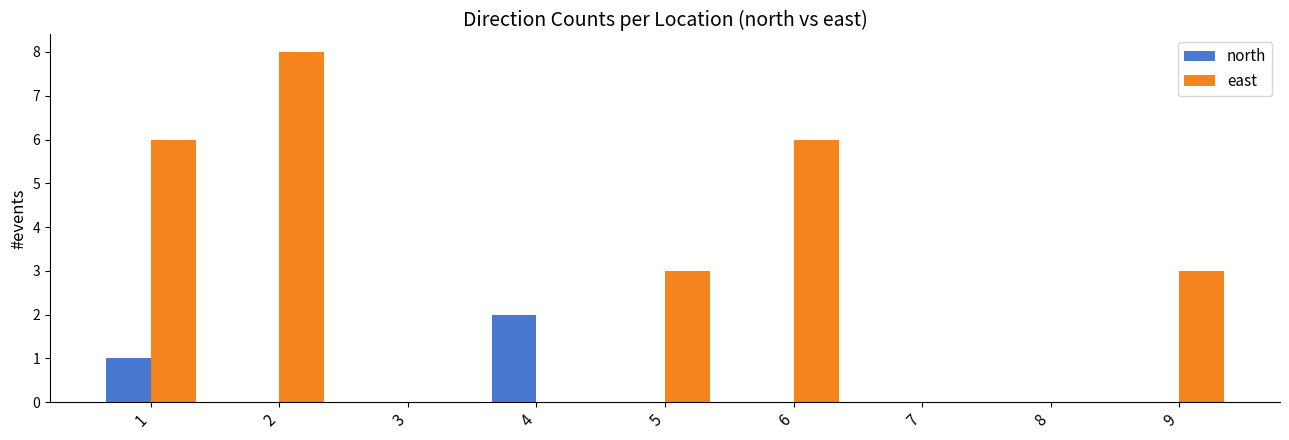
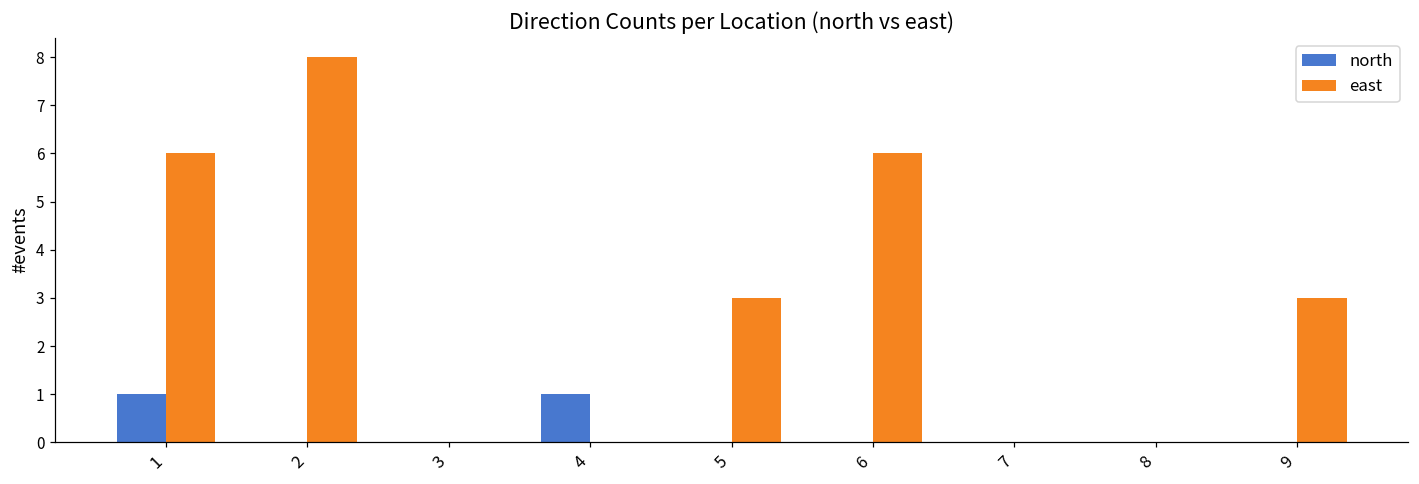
  {
    "north": {
      "1": 1,
      "2": 0,
      "3": 0,
-     "4": 2,
+     "4": 1,
      "5": 0,
      "6": 0,
      "7": 0,
      "8": 0,
      "9": 0
    },
    "east": {
      "1": 6,
      "2": 8,
      "3": 0,
      "4": 0,
      "5": 3,
      "6": 6,
      "7": 0,
      "8": 0,
      "9": 3
    }
  }
